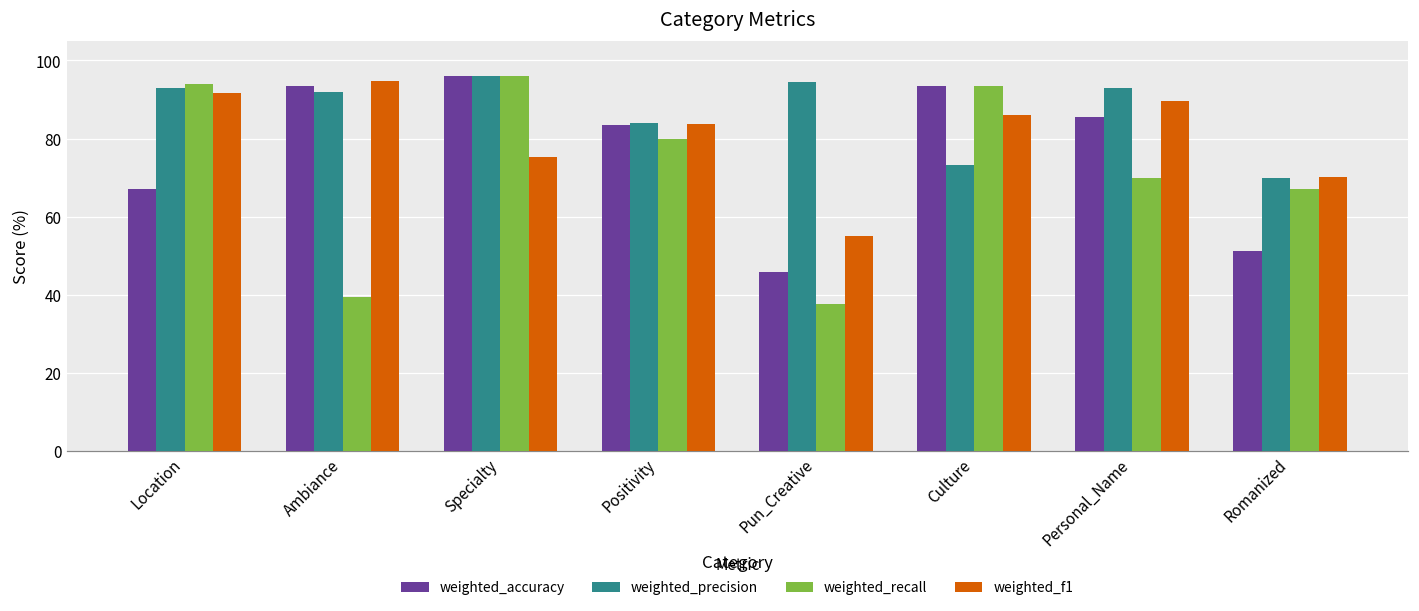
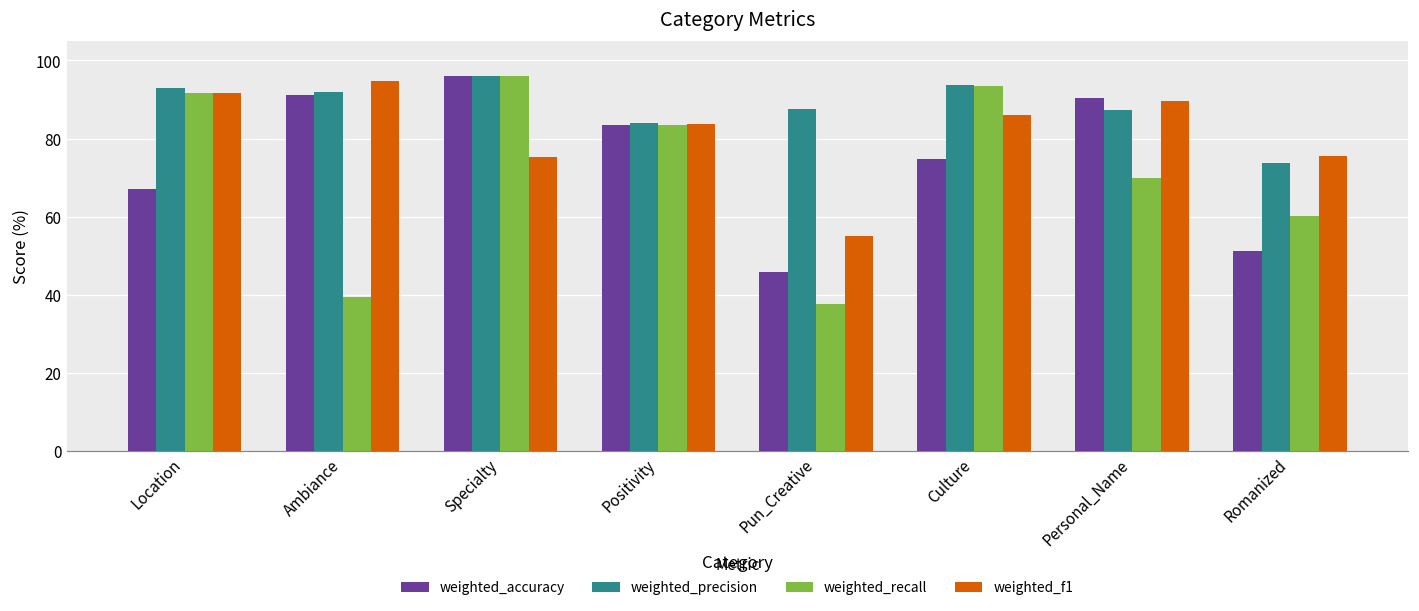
  {
    "weighted_accuracy": {
      "Location": 67,
-     "Ambiance": 94,
+     "Ambiance": 91,
      "Specialty": 96,
      "Positivity": 84,
      "Pun_Creative": 46,
-     "Culture": 94,
-     "Personal_Name": 86,
+     "Culture": 75,
+     "Personal_Name": 90,
      "Romanized": 51
    },
    "weighted_precision": {
      "Location": 93,
      "Ambiance": 92,
      "Specialty": 96,
      "Positivity": 84,
-     "Pun_Creative": 94,
-     "Culture": 73,
-     "Personal_Name": 93,
-     "Romanized": 70
+     "Pun_Creative": 88,
+     "Culture": 94,
+     "Personal_Name": 87,
+     "Romanized": 74
    },
    "weighted_recall": {
-     "Location": 94,
+     "Location": 92,
      "Ambiance": 39,
      "Specialty": 96,
-     "Positivity": 80,
+     "Positivity": 84,
      "Pun_Creative": 38,
      "Culture": 94,
      "Personal_Name": 70,
-     "Romanized": 67
+     "Romanized": 60
    },
    "weighted_f1": {
      "Location": 92,
      "Ambiance": 95,
      "Specialty": 75,
      "Positivity": 84,
      "Pun_Creative": 55,
      "Culture": 86,
      "Personal_Name": 90,
-     "Romanized": 70
+     "Romanized": 75
    }
  }
